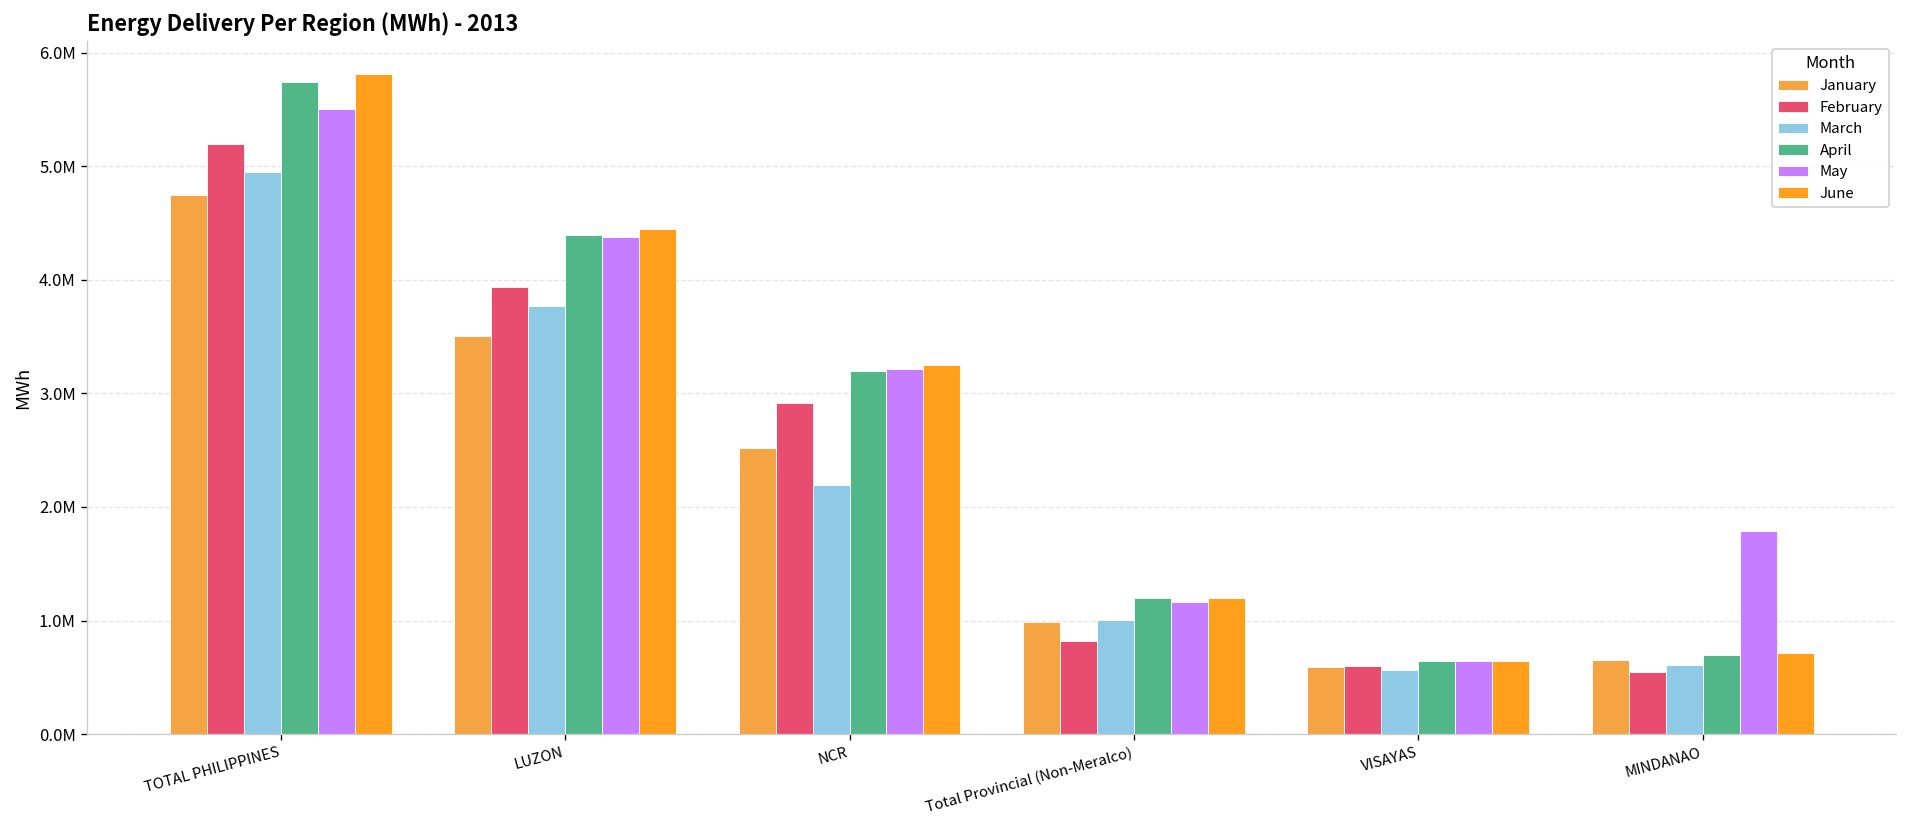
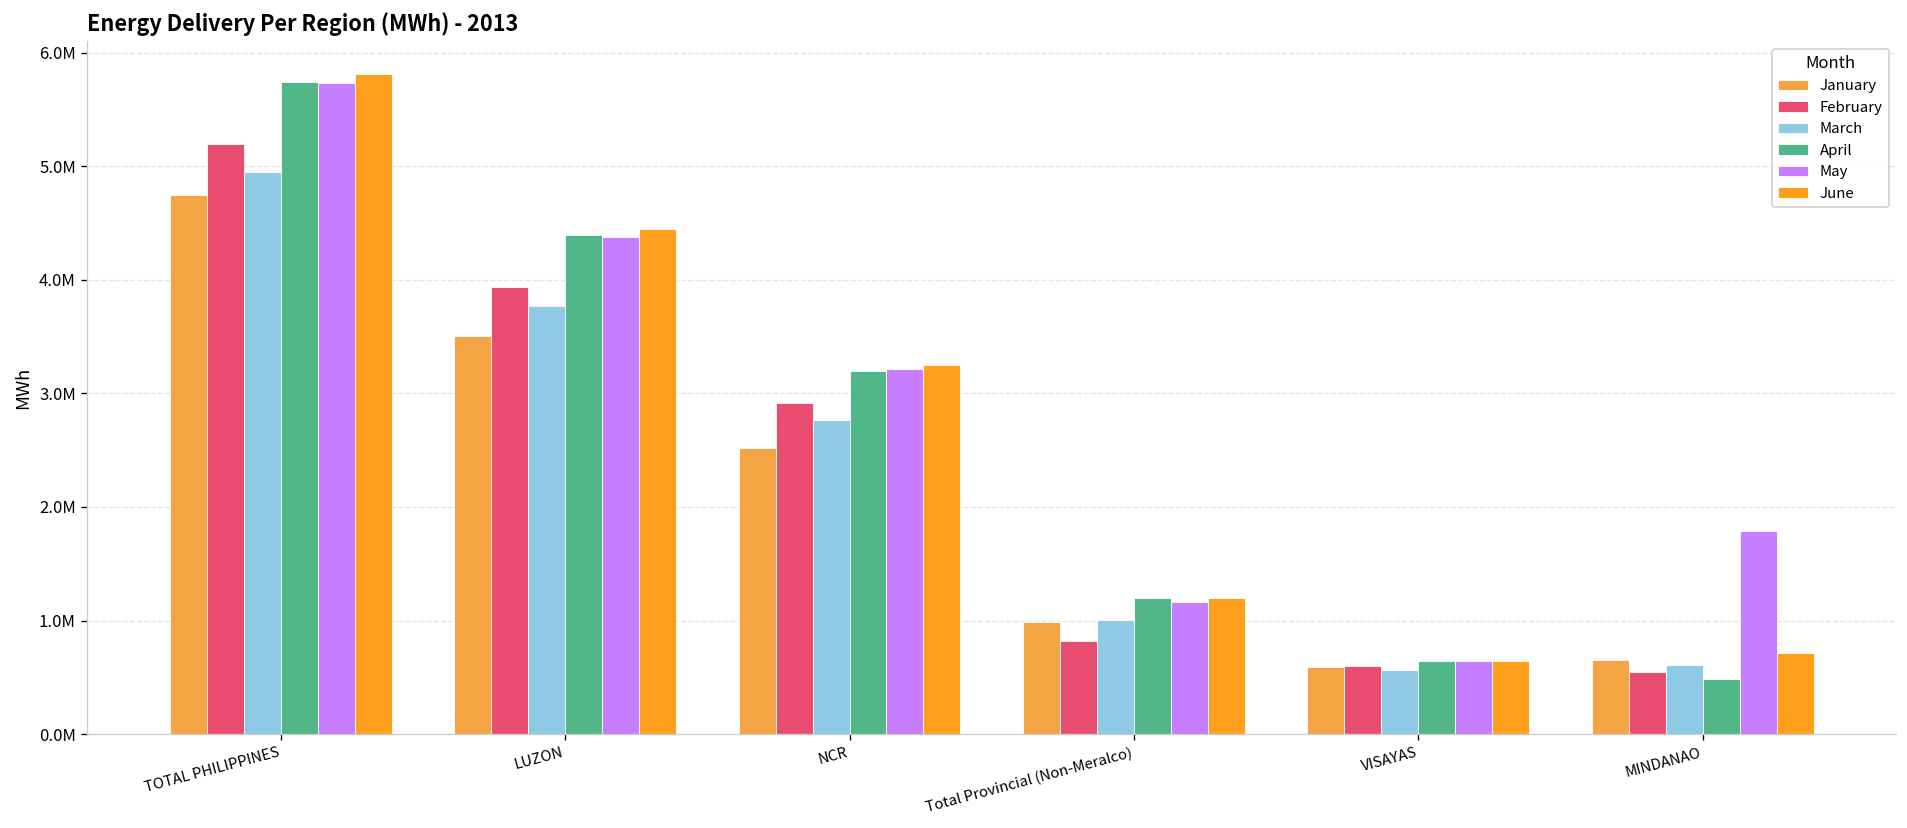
  {
    "February": {
      "TOTAL PHILIPPINES": 5200000,
      "LUZON": 3900000,
      "NCR": 2900000,
      "Total Provincial (Non-Meralco)": 800000,
      "VISAYAS": 600000,
      "MINDANAO": 600000
    },
    "March": {
      "TOTAL PHILIPPINES": 4900000,
      "LUZON": 3800000,
-     "NCR": 2200000,
+     "NCR": 2800000,
      "Total Provincial (Non-Meralco)": 1000000,
      "VISAYAS": 600000,
      "MINDANAO": 600000
    },
    "April": {
      "TOTAL PHILIPPINES": 5700000,
      "LUZON": 4400000,
      "NCR": 3200000,
      "Total Provincial (Non-Meralco)": 1200000,
      "VISAYAS": 600000,
-     "MINDANAO": 700000
+     "MINDANAO": 500000
    },
    "May": {
-     "TOTAL PHILIPPINES": 5500000,
+     "TOTAL PHILIPPINES": 5700000,
      "LUZON": 4400000,
      "NCR": 3200000,
      "Total Provincial (Non-Meralco)": 1200000,
      "VISAYAS": 600000,
      "MINDANAO": 1800000
    }
  }
